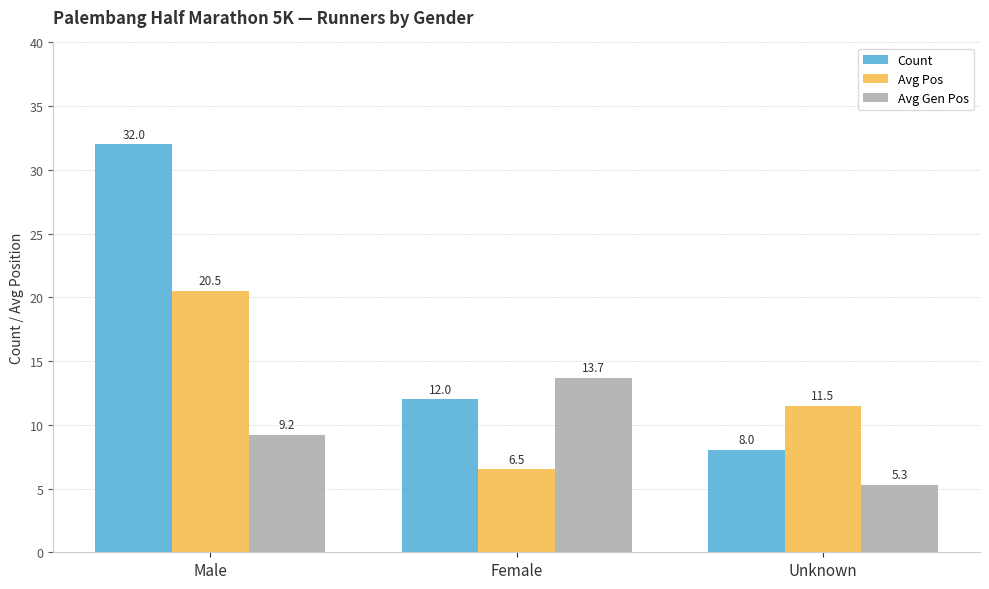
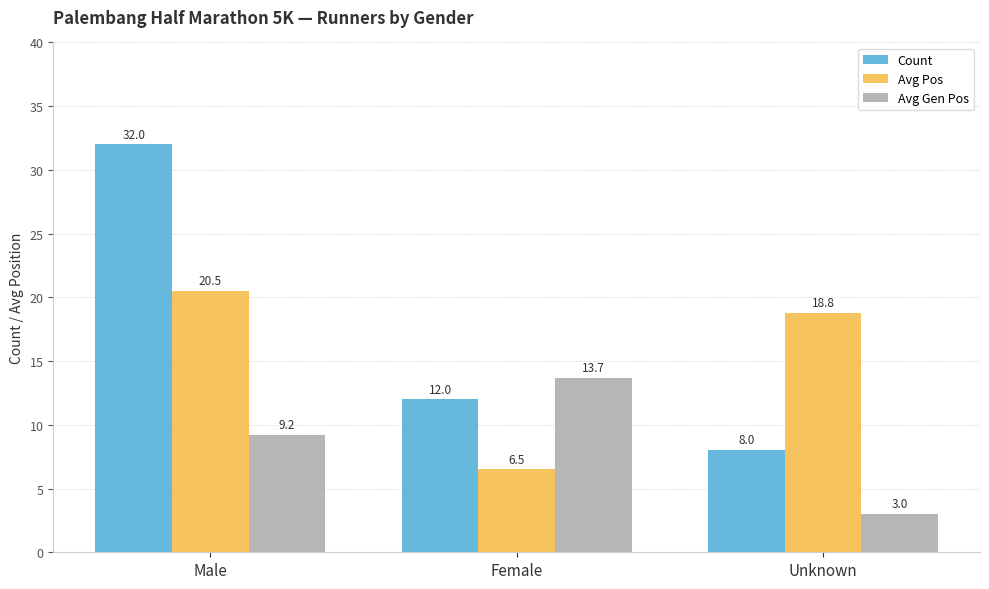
  {
    "Count": {
      "Male": 32.0,
      "Female": 12.0,
      "Unknown": 8.0
    },
    "Avg Pos": {
      "Male": 20.5,
      "Female": 6.5,
-     "Unknown": 11.5
+     "Unknown": 18.8
    },
    "Avg Gen Pos": {
      "Male": 9.2,
      "Female": 13.7,
-     "Unknown": 5.3
+     "Unknown": 3.0
    }
  }
